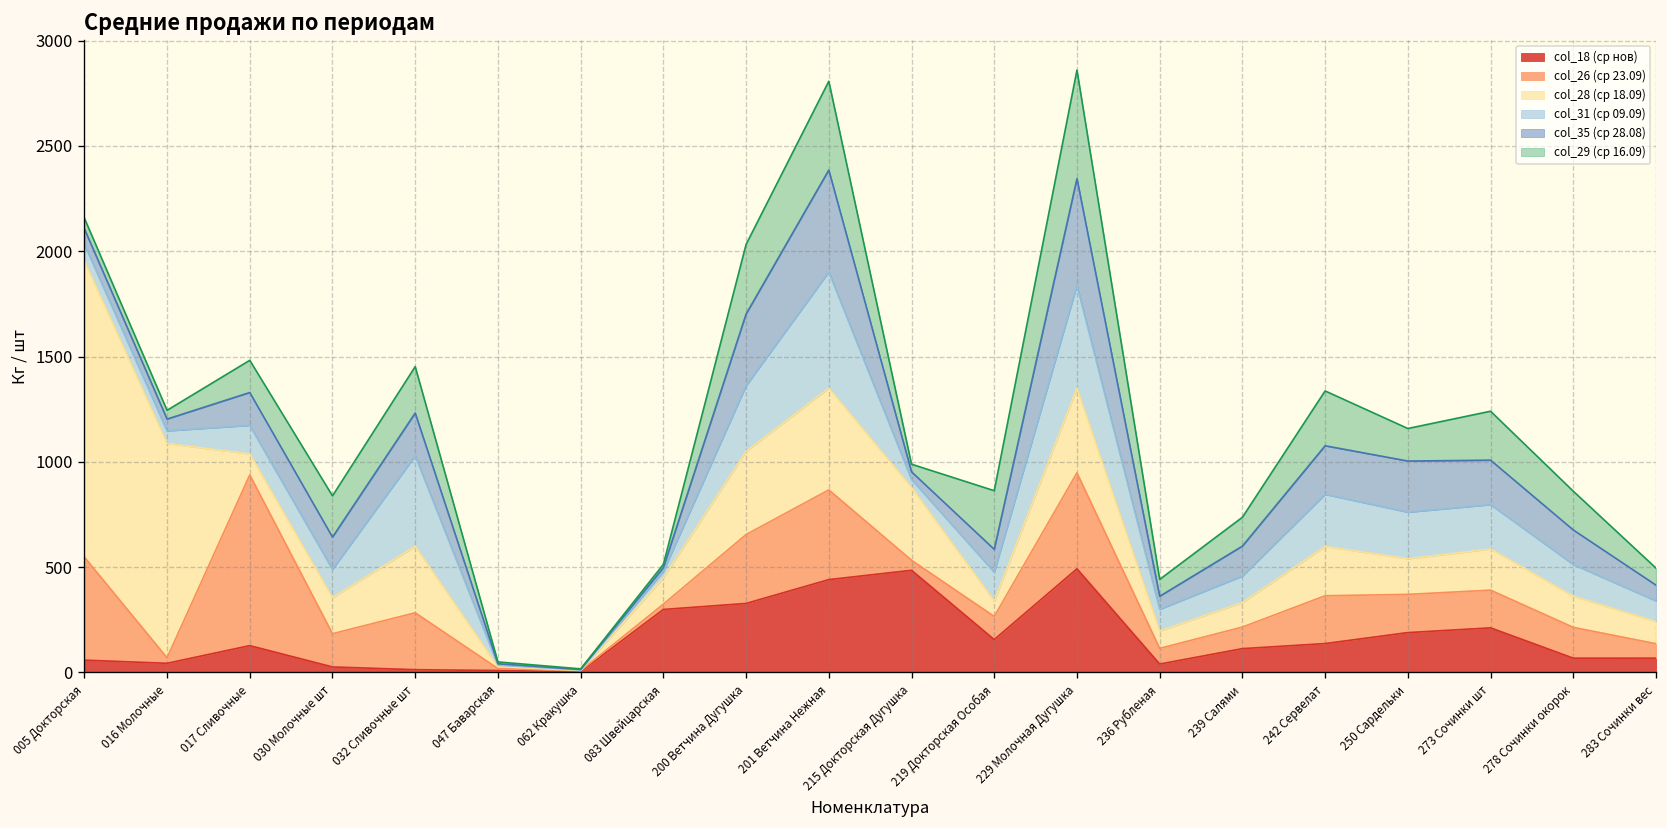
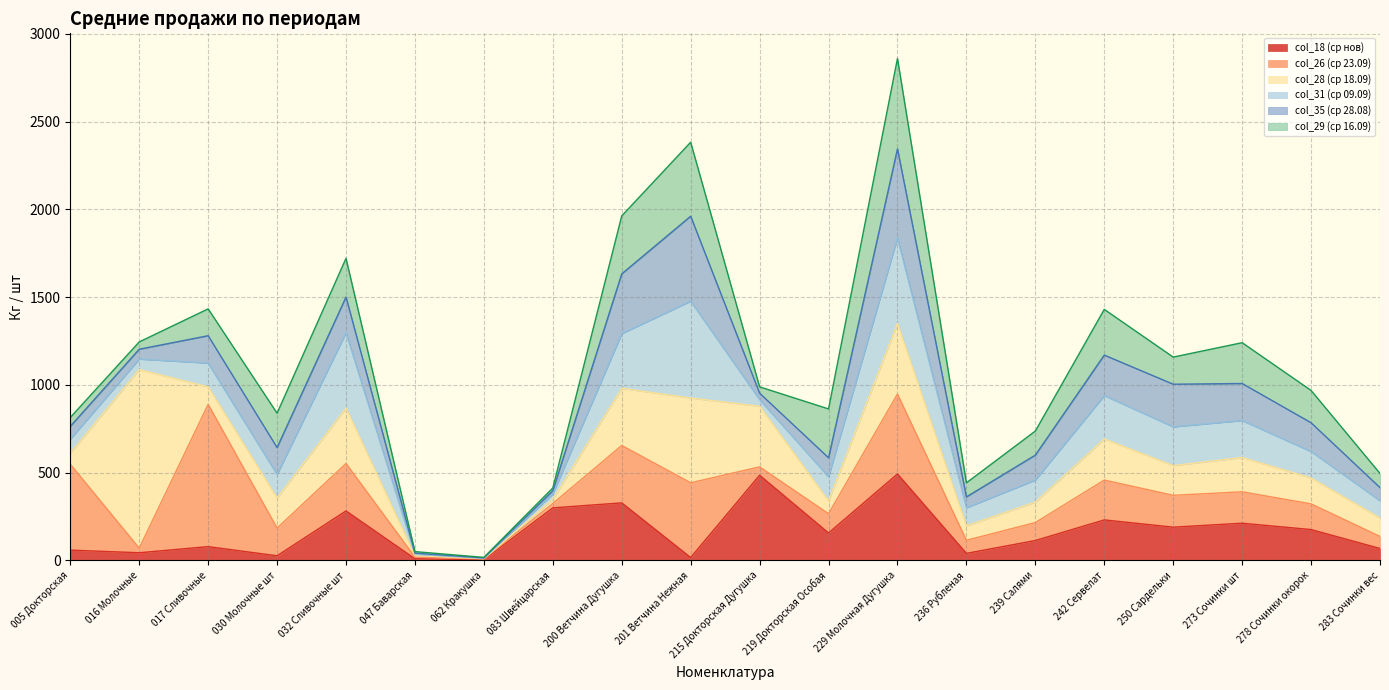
  {
    "col_18 (ср нов)": {
      "005 Докторская": 60,
      "016 Молочные": 40,
-     "017 Сливочные": 130,
+     "017 Сливочные": 80,
      "030 Молочные шт": 30,
-     "032 Сливочные шт": 10,
+     "032 Сливочные шт": 280,
      "083 Швейцарская": 300,
      "200 Ветчина Дугушка": 330,
-     "201 Ветчина Нежная": 440,
+     "201 Ветчина Нежная": 20,
      "215 Докторская Дугушка": 490,
      "219 Докторская Особая": 160,
      "229 Молочная Дугушка": 490,
      "236 Рубленая": 40,
      "239 Салями": 110,
-     "242 Сервелат": 140,
+     "242 Сервелат": 230,
      "250 Сардельки": 190,
      "273 Сочинки шт": 210,
-     "278 Сочинки окорок": 70,
+     "278 Сочинки окорок": 180,
      "283 Сочинки вес": 70
    },
    "col_26 (ср 23.09)": {
      "005 Докторская": 490,
      "016 Молочные": 30,
      "017 Сливочные": 810,
      "030 Молочные шт": 160,
      "032 Сливочные шт": 270,
      "083 Швейцарская": 30,
      "200 Ветчина Дугушка": 330,
      "201 Ветчина Нежная": 430,
      "215 Докторская Дугушка": 50,
      "219 Докторская Особая": 110,
      "229 Молочная Дугушка": 460,
      "236 Рубленая": 70,
      "239 Салями": 100,
      "242 Сервелат": 230,
      "250 Сардельки": 180,
      "273 Сочинки шт": 180,
      "278 Сочинки окорок": 150,
      "283 Сочинки вес": 70
    },
    "col_28 (ср 18.09)": {
-     "005 Докторская": 1410,
+     "005 Докторская": 60,
      "016 Молочные": 1020,
      "017 Сливочные": 100,
      "030 Молочные шт": 170,
      "032 Сливочные шт": 320,
-     "083 Швейцарская": 120,
-     "200 Ветчина Дугушка": 390,
+     "083 Швейцарская": 20,
+     "200 Ветчина Дугушка": 330,
      "201 Ветчина Нежная": 480,
      "215 Докторская Дугушка": 350,
      "219 Докторская Особая": 70,
      "229 Молочная Дугушка": 400,
      "236 Рубленая": 80,
      "239 Салями": 120,
      "242 Сервелат": 230,
      "250 Сардельки": 170,
      "273 Сочинки шт": 200,
      "278 Сочинки окорок": 150,
      "283 Сочинки вес": 100
    }
  }
